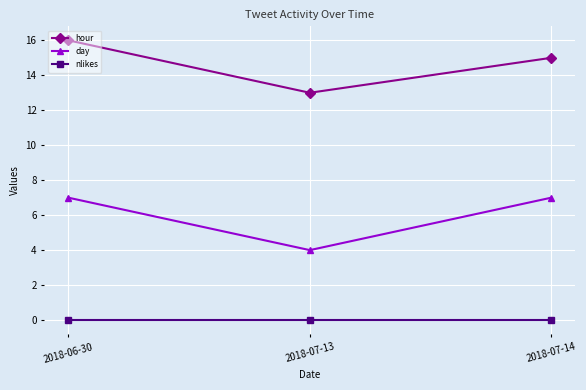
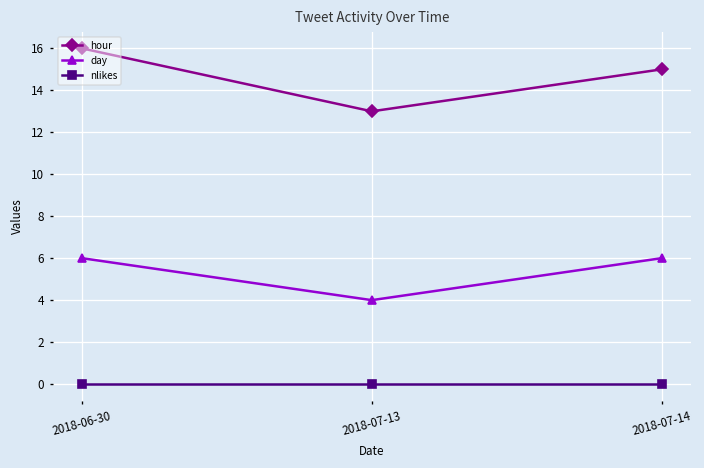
  {
    "hour": {
      "2018-07-13": 13,
      "2018-07-14": 15
    },
    "day": {
-     "2018-06-30": 7,
+     "2018-06-30": 6,
      "2018-07-13": 4,
-     "2018-07-14": 7
+     "2018-07-14": 6
    },
    "nlikes": {
      "2018-06-30": 0,
      "2018-07-13": 0,
      "2018-07-14": 0
    }
  }
